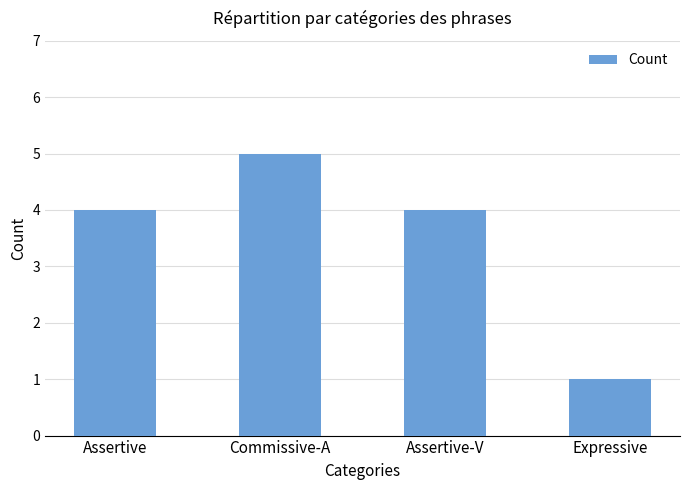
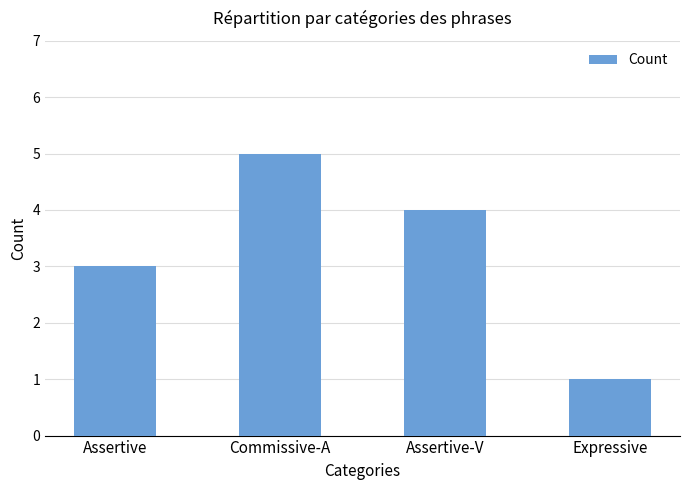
  {
-   "Assertive": 4,
+   "Assertive": 3,
    "Commissive-A": 5,
    "Assertive-V": 4,
    "Expressive": 1
  }
